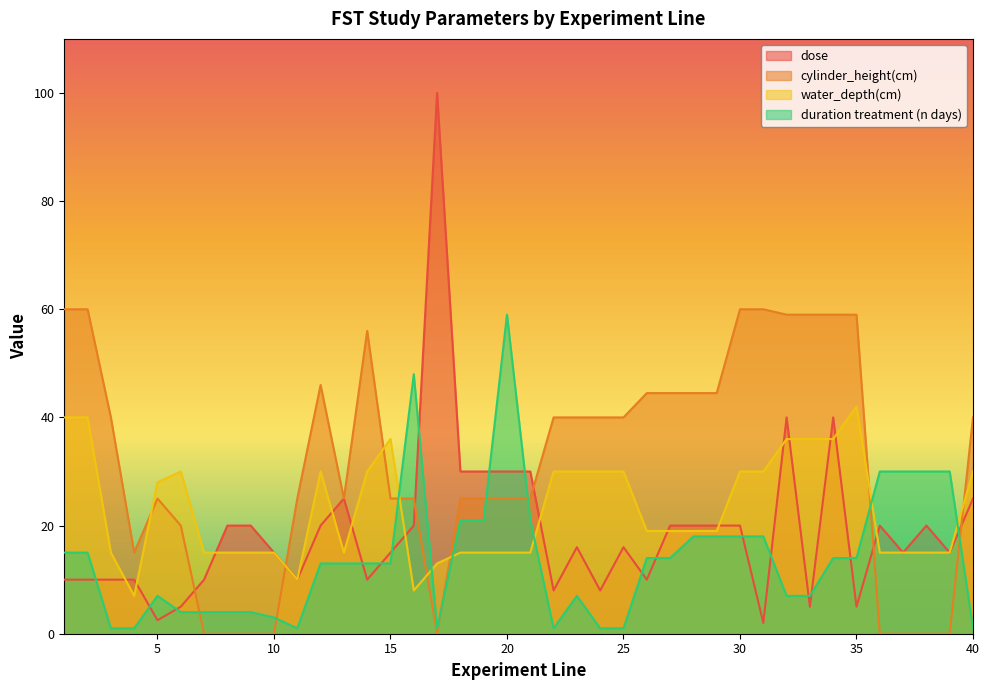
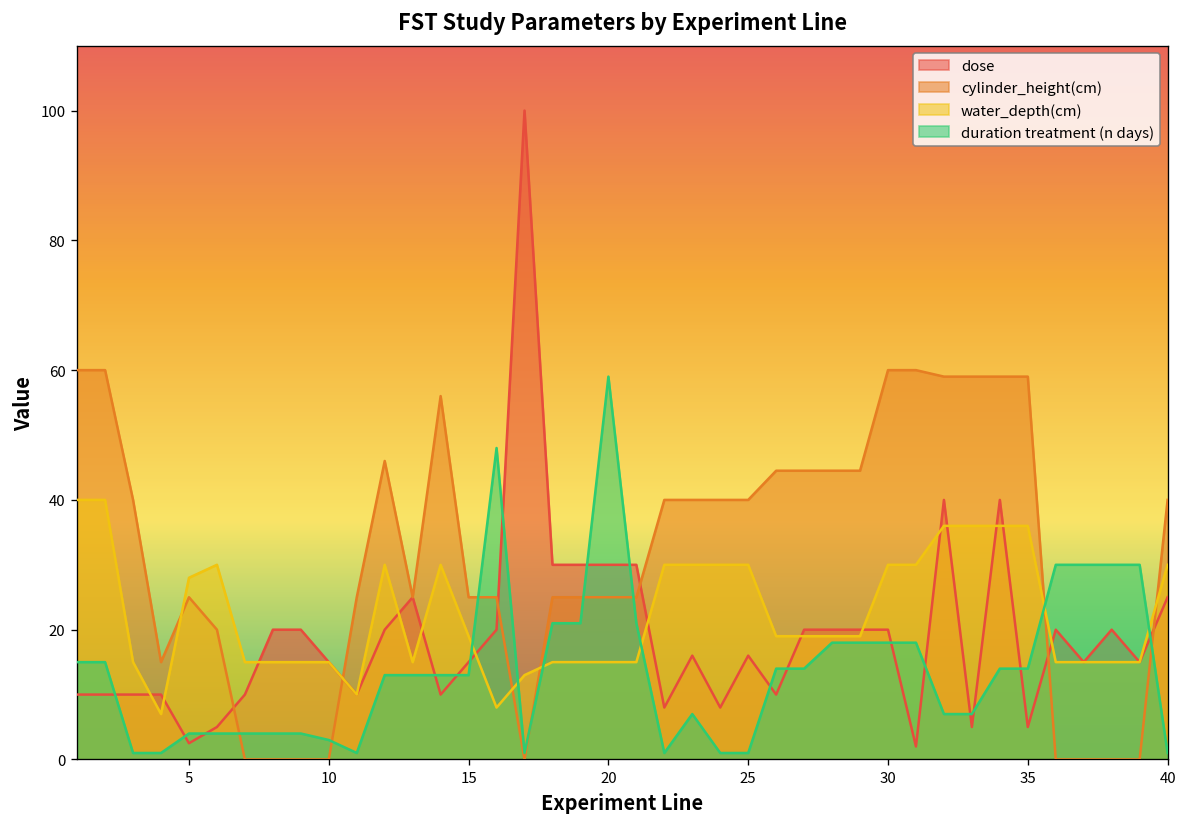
  {
    "water_depth(cm)": {
      "5": 28,
-     "15": 36,
+     "15": 19,
      "20": 15,
      "25": 30,
      "30": 30,
-     "35": 42,
+     "35": 36,
      "40": 30
    },
    "duration treatment (n days)": {
-     "5": 7,
+     "5": 4,
      "10": 3,
      "15": 13,
      "20": 59,
      "25": 1,
      "30": 18,
      "35": 14,
      "40": 1
    }
  }
